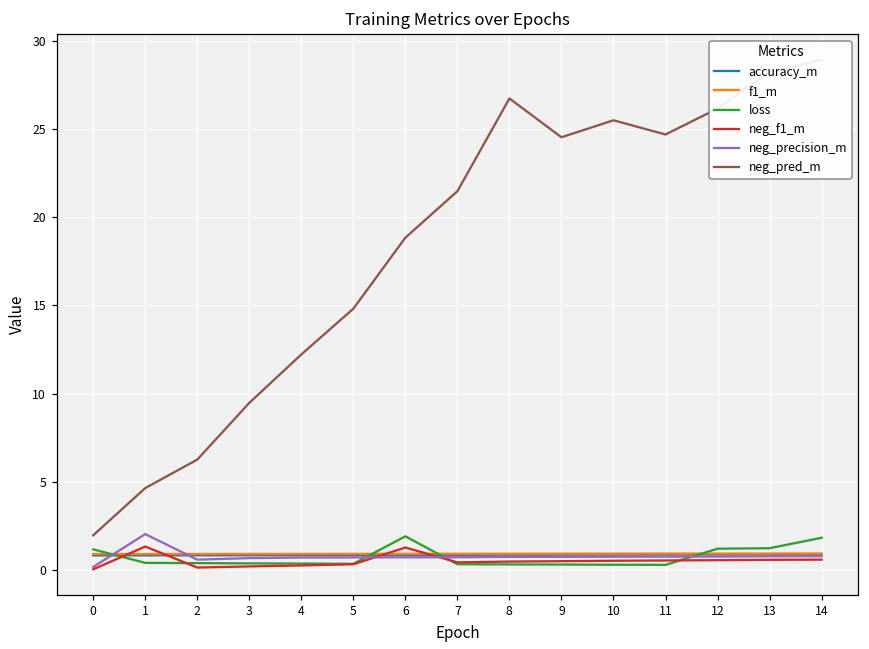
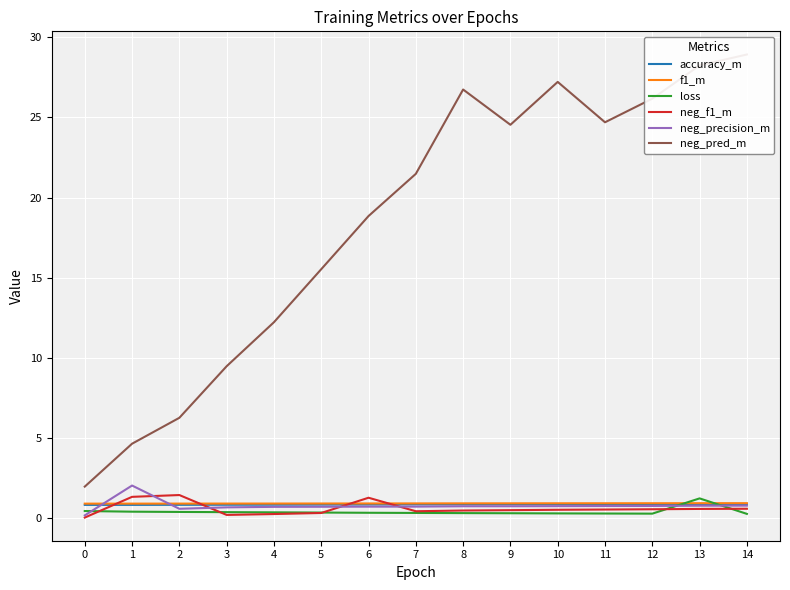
  {
    "loss": {
-     "0": 1.2,
+     "0": 0.4,
      "1": 0.4,
      "2": 0.4,
      "3": 0.4,
-     "6": 1.9,
+     "6": 0.3,
      "8": 0.3,
      "9": 0.3,
      "10": 0.3,
      "11": 0.3,
-     "12": 1.2,
+     "12": 0.3,
      "13": 1.2,
-     "14": 1.8
+     "14": 0.3
    },
    "neg_f1_m": {
      "1": 1.3,
-     "2": 0.1,
+     "2": 1.4,
      "3": 0.2,
      "6": 1.3,
      "8": 0.5,
      "9": 0.5,
      "10": 0.5,
      "11": 0.5,
      "12": 0.6,
      "13": 0.6,
      "14": 0.6
    },
    "neg_precision_m": {
      "1": 2.0,
      "2": 0.6,
      "3": 0.7
    },
    "neg_pred_m": {
      "0": 2.0,
      "1": 4.6,
      "2": 6.3,
      "3": 9.5,
      "4": 12.2,
-     "5": 14.8,
+     "5": 15.5,
      "6": 18.8,
      "7": 21.5,
      "8": 26.7,
      "9": 24.5,
-     "10": 25.5,
+     "10": 27.2,
      "11": 24.7
    }
  }
